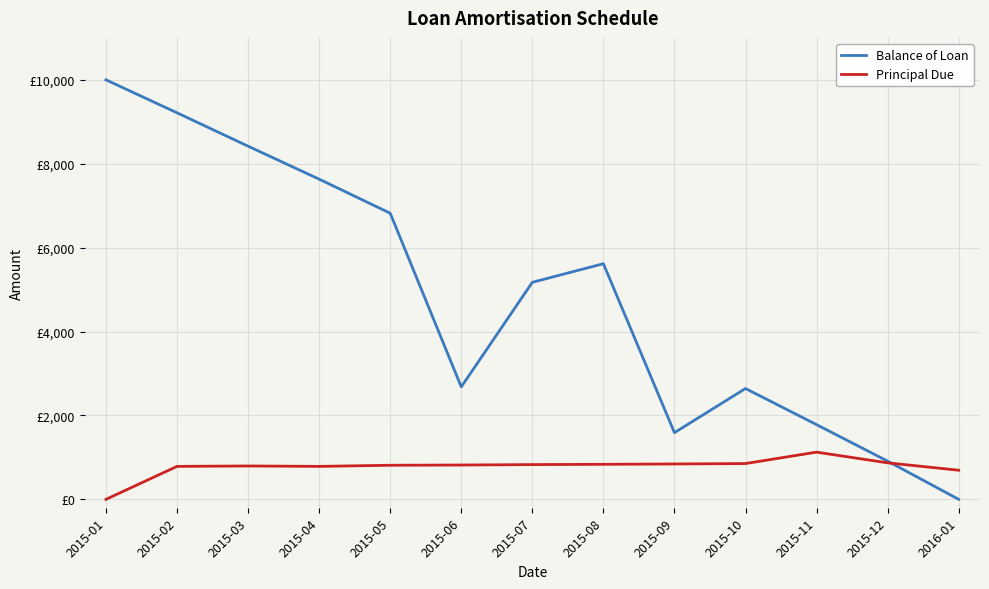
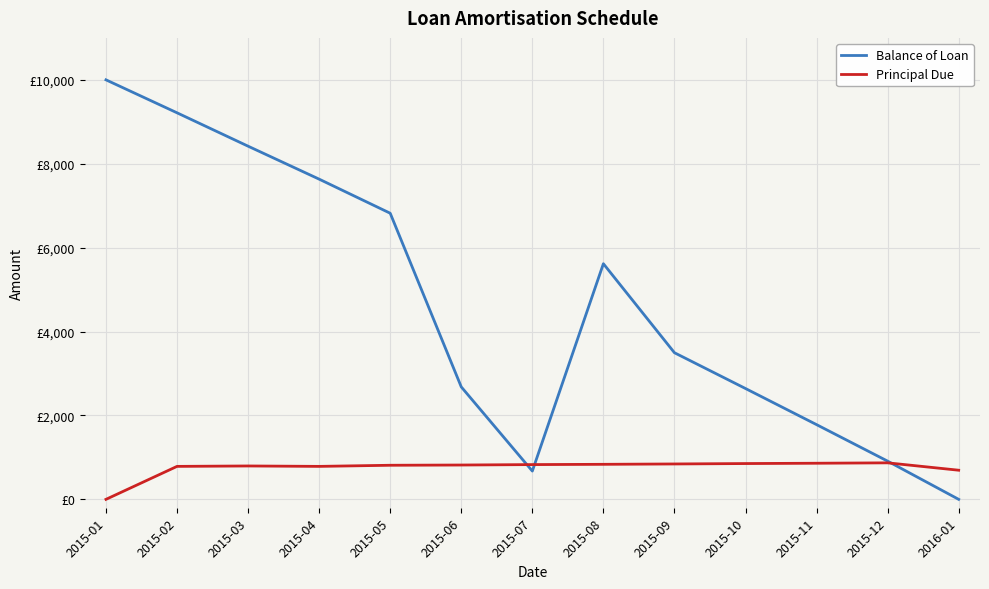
  {
    "Balance of Loan": {
      "2015-01": "£10,000",
      "2015-02": "£9,200",
      "2015-03": "£8,400",
      "2015-04": "£7,600",
      "2015-05": "£6,800",
      "2015-06": "£2,700",
-     "2015-07": "£5,200",
+     "2015-07": "£700",
      "2015-08": "£5,600",
-     "2015-09": "£1,600",
+     "2015-09": "£3,500",
      "2015-10": "£2,600",
      "2015-11": "£1,800",
      "2016-01": "£0"
    },
    "Principal Due": {
      "2015-01": "£0",
      "2015-02": "£800",
      "2015-03": "£800",
      "2015-04": "£800",
      "2015-05": "£800",
      "2015-06": "£800",
      "2015-07": "£800",
      "2015-08": "£800",
      "2015-09": "£800",
      "2015-10": "£900",
-     "2015-11": "£1,100",
+     "2015-11": "£900",
      "2016-01": "£700"
    }
  }
